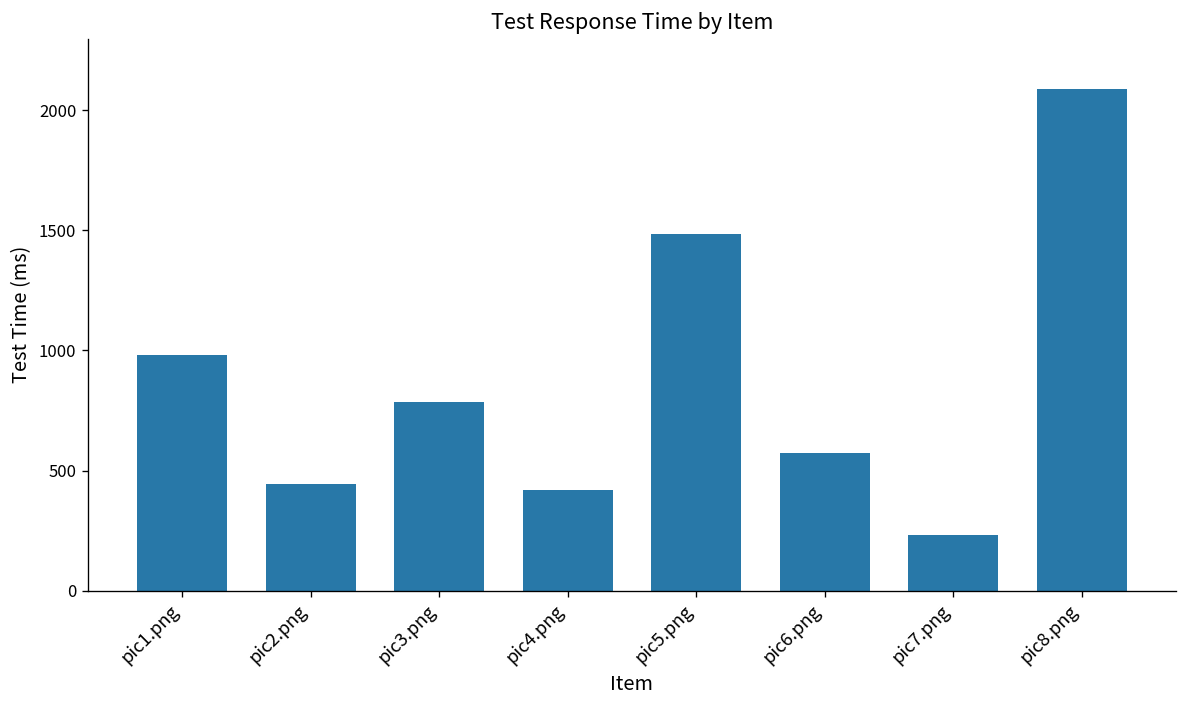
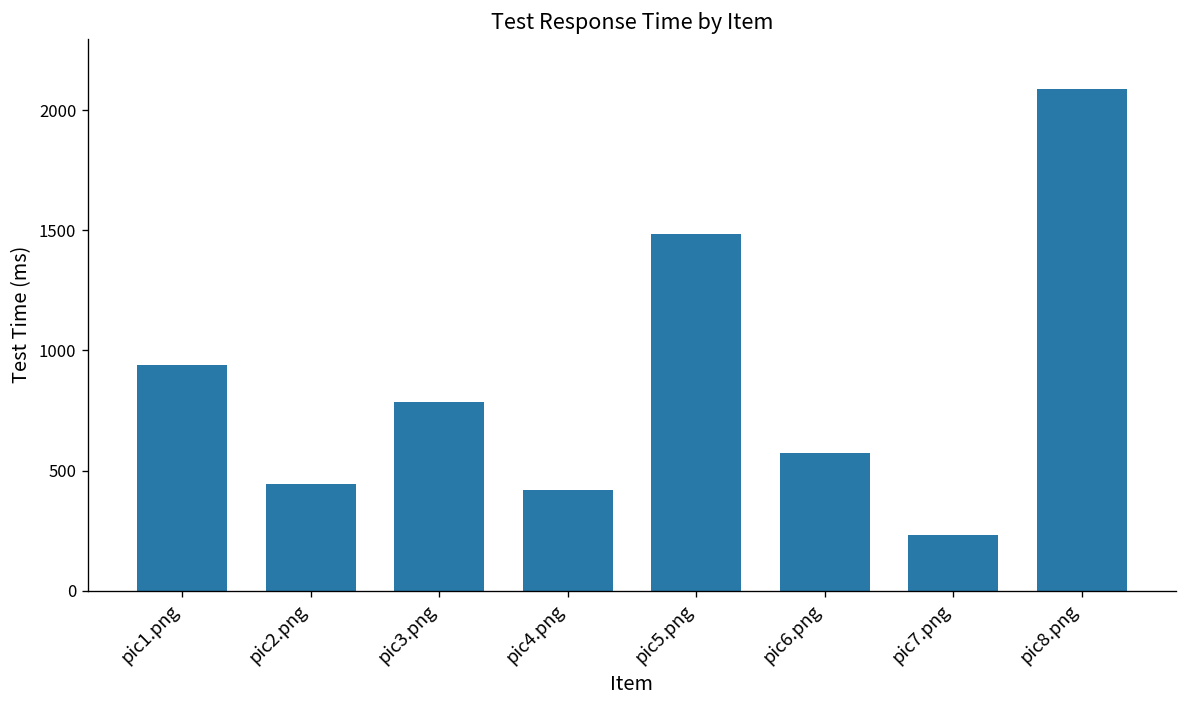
  {
-   "pic1.png": 980,
+   "pic1.png": 940,
    "pic2.png": 450,
    "pic3.png": 790,
    "pic4.png": 420,
    "pic5.png": 1480,
    "pic6.png": 570,
    "pic7.png": 230,
    "pic8.png": 2090
  }
